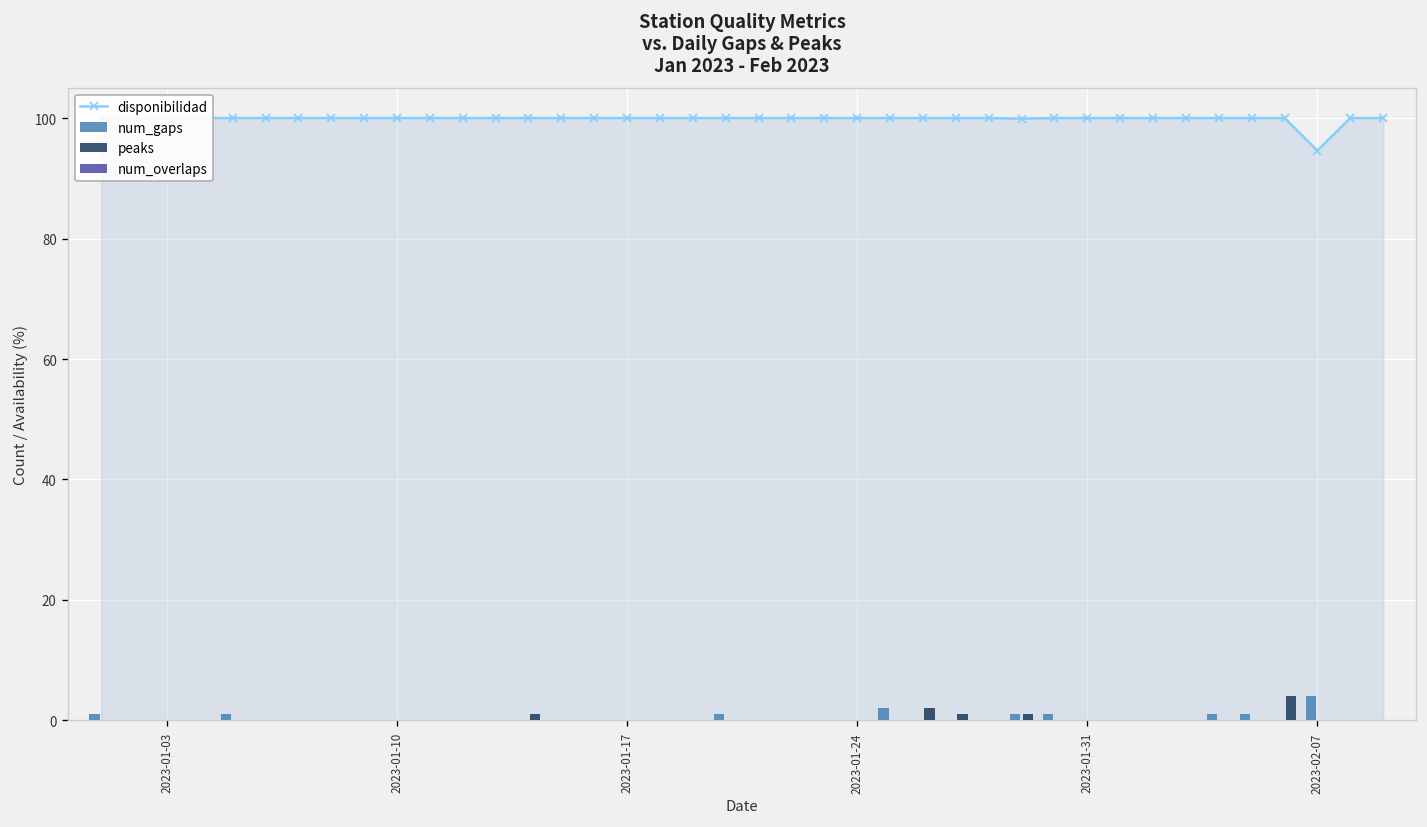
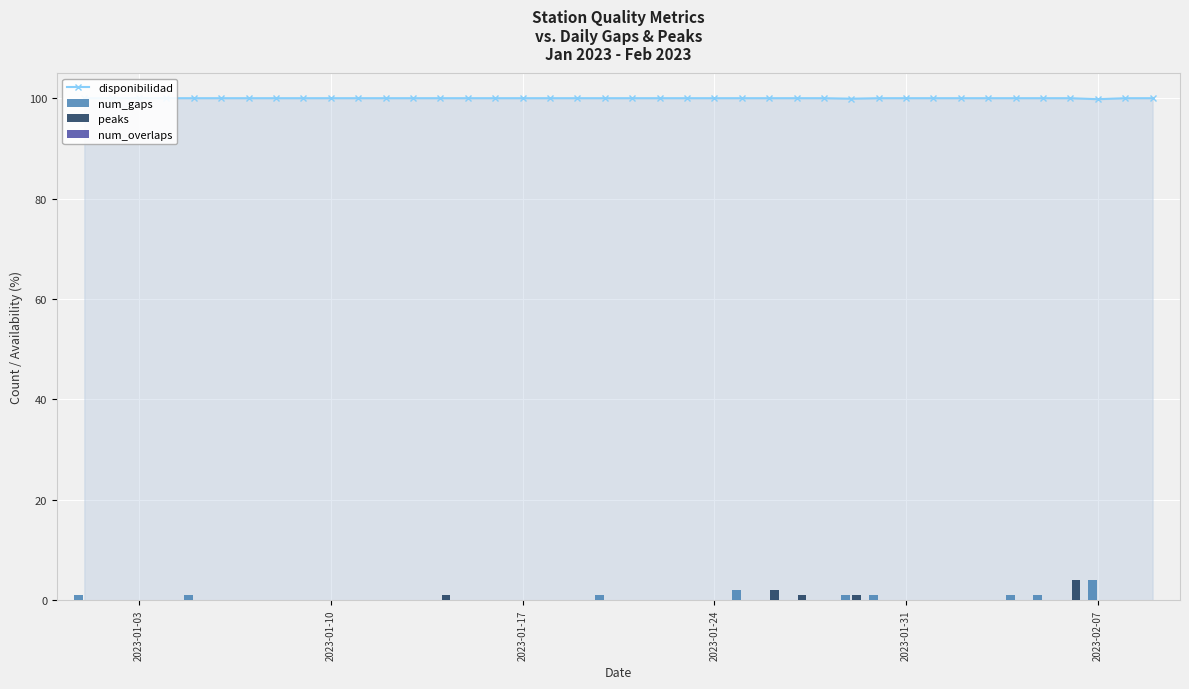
  {
    "disponibilidad": {
      "2023-01-10": 100,
      "2023-01-17": 100,
      "2023-01-24": 100,
      "2023-01-31": 100,
-     "2023-02-07": 95
+     "2023-02-07": 100
    },
    "num_overlaps": {
      "2023-01-03": 0,
      "2023-01-10": 0,
      "2023-01-17": 0,
      "2023-01-24": 0,
      "2023-01-31": 0,
      "2023-02-07": 0
    }
  }
